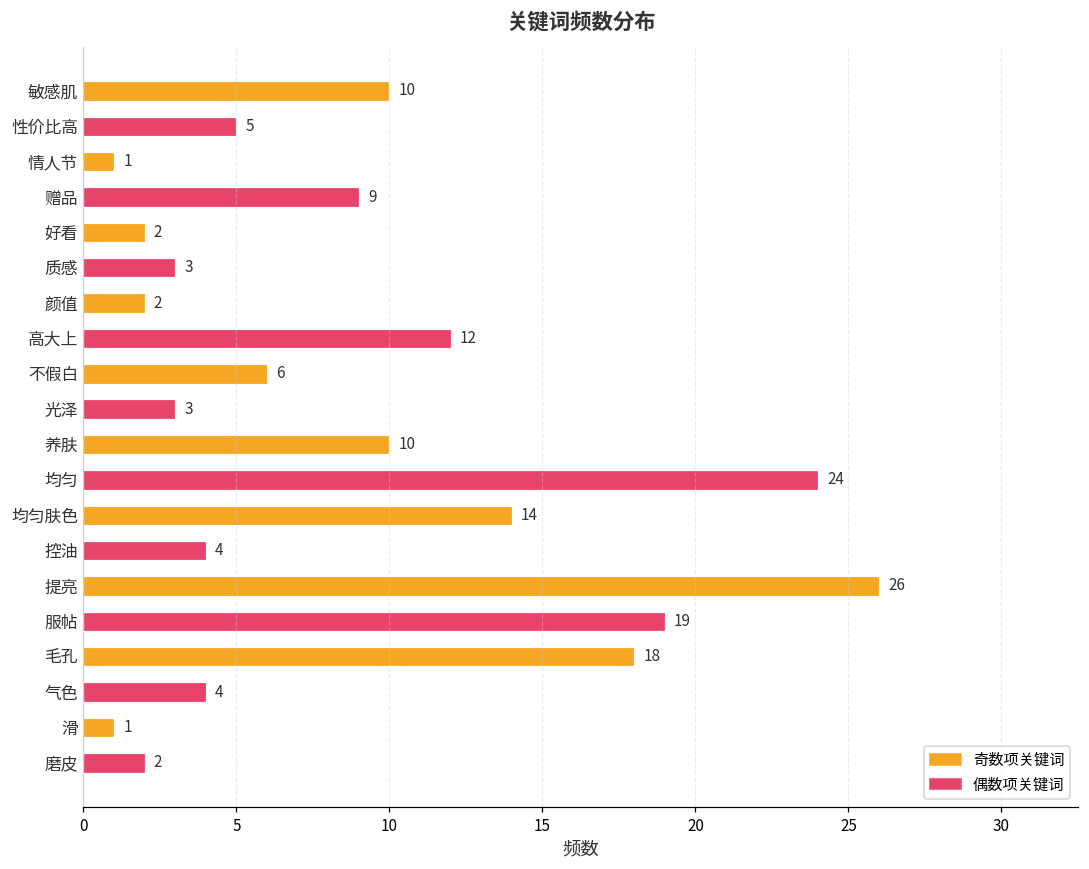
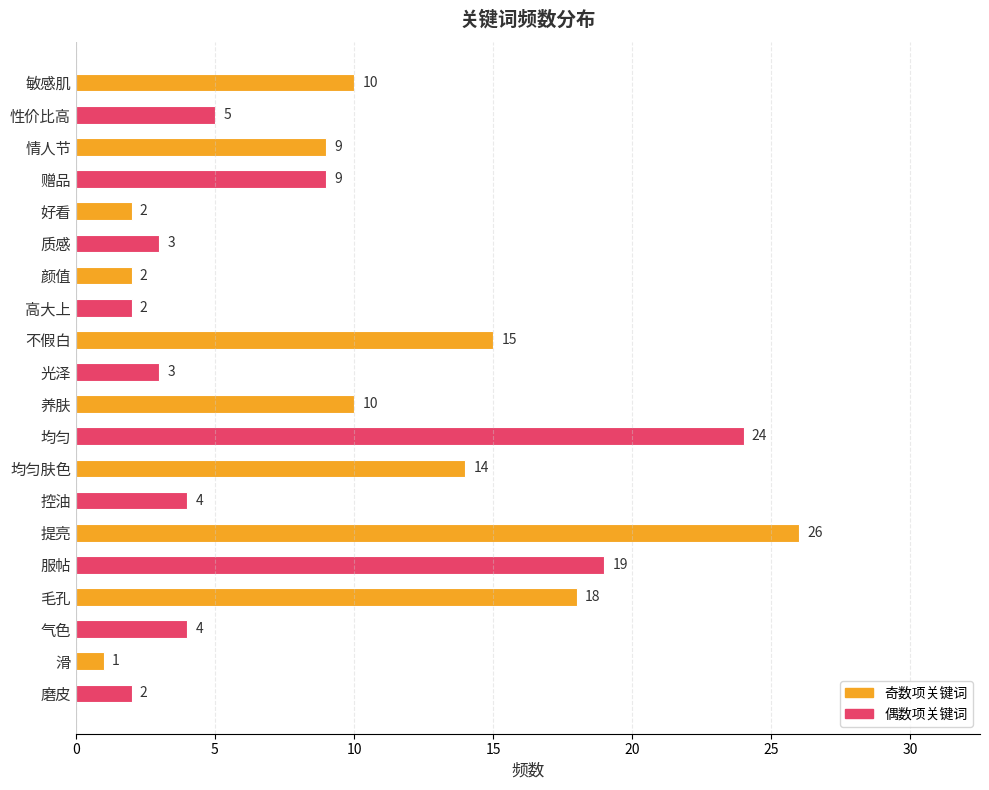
  {
    "敏感肌": 10,
    "性价比高": 5,
-   "情人节": 1,
+   "情人节": 9,
    "赠品": 9,
    "好看": 2,
    "质感": 3,
    "颜值": 2,
-   "高大上": 12,
-   "不假白": 6,
+   "高大上": 2,
+   "不假白": 15,
    "光泽": 3,
    "养肤": 10,
    "均匀": 24,
    "均匀肤色": 14,
    "控油": 4,
    "提亮": 26,
    "服帖": 19,
    "毛孔": 18,
    "气色": 4,
    "滑": 1,
    "磨皮": 2
  }
